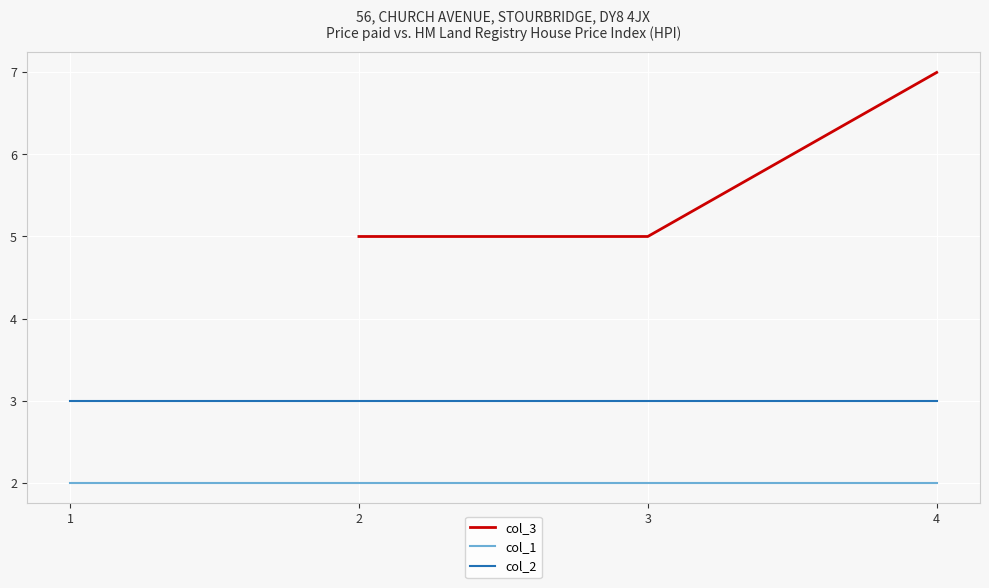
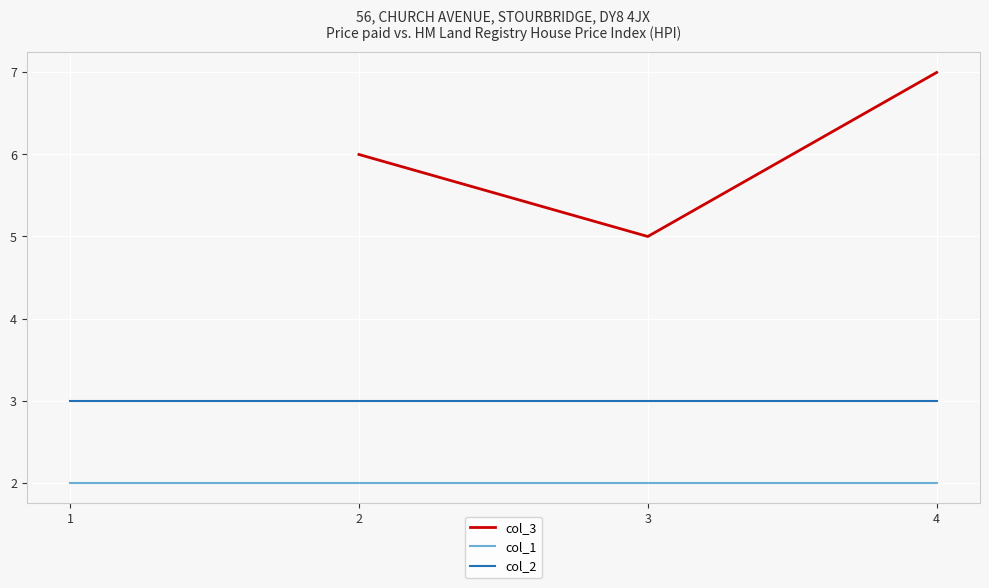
  {
    "col_3": {
-     "2": 5,
+     "2": 6,
      "3": 5,
      "4": 7
    },
    "col_1": {
      "1": 2,
      "2": 2,
      "3": 2,
      "4": 2
    },
    "col_2": {
      "1": 3,
      "2": 3,
      "3": 3,
      "4": 3
    }
  }
